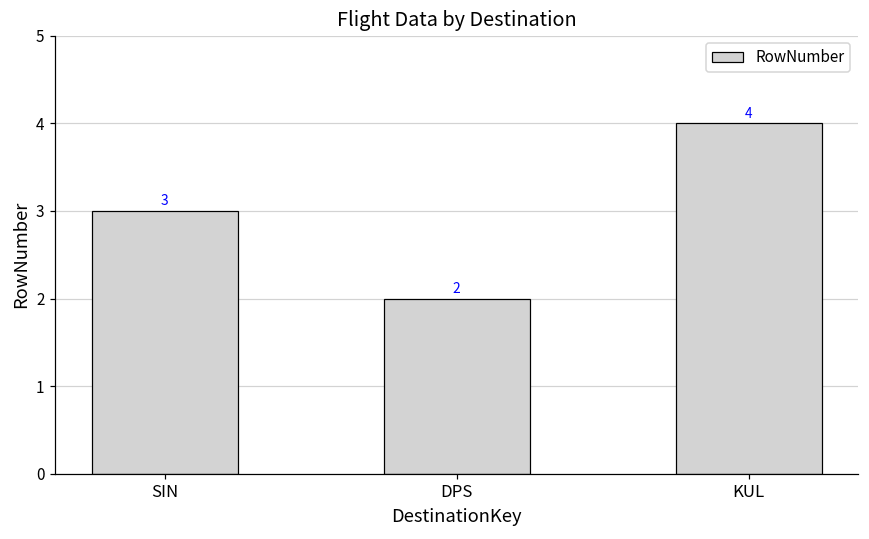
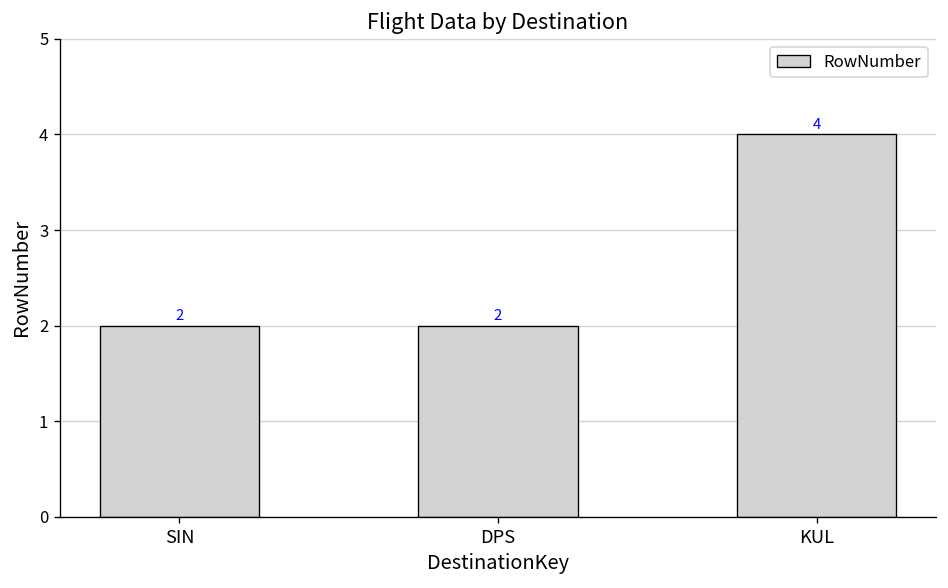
  {
-   "SIN": 3,
+   "SIN": 2,
    "DPS": 2,
    "KUL": 4
  }
